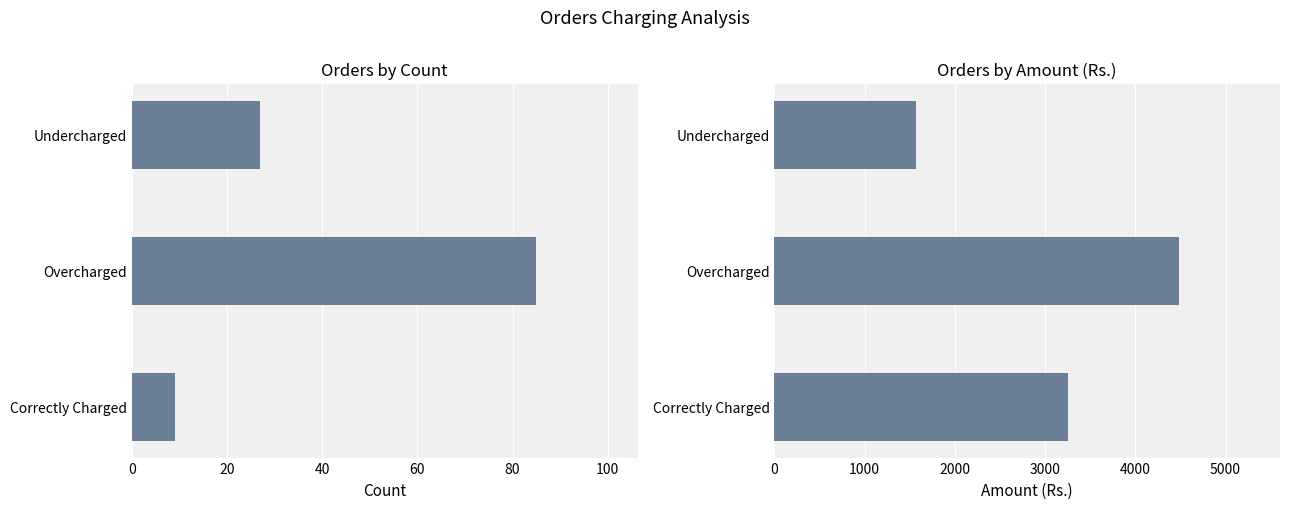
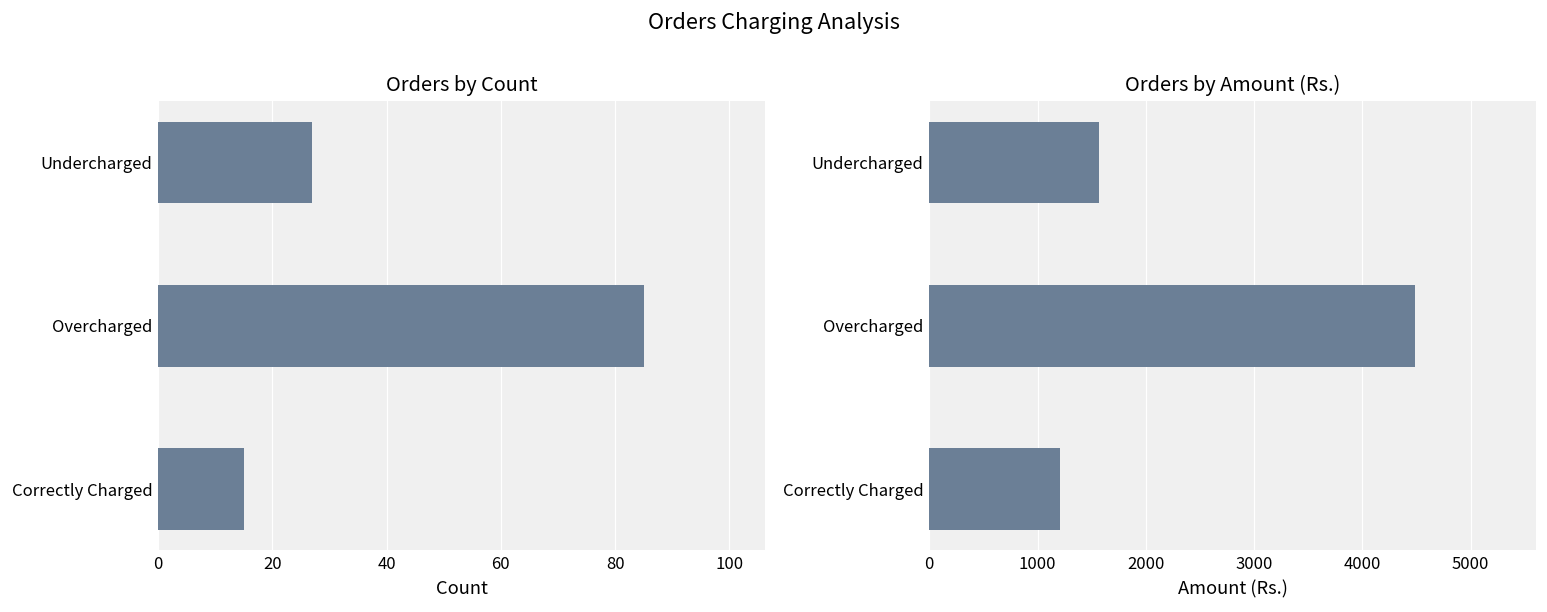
  {
    "Orders by Count": {
      "Undercharged": 27,
      "Overcharged": 85,
-     "Correctly Charged": 9
+     "Correctly Charged": 15
    },
    "Orders by Amount (Rs.)": {
      "Undercharged": 1600,
      "Overcharged": 4500,
-     "Correctly Charged": 3300
+     "Correctly Charged": 1200
    }
  }
